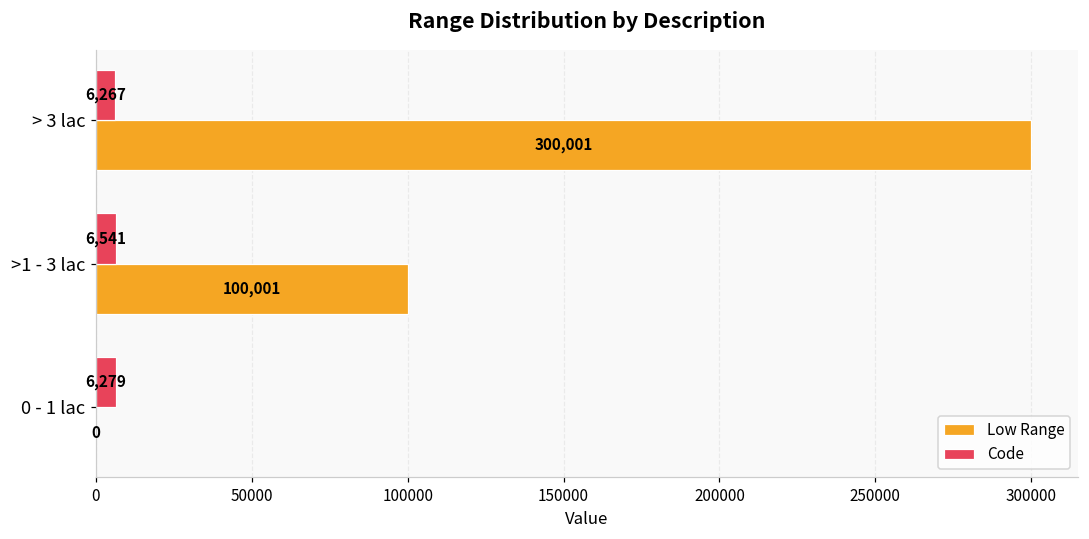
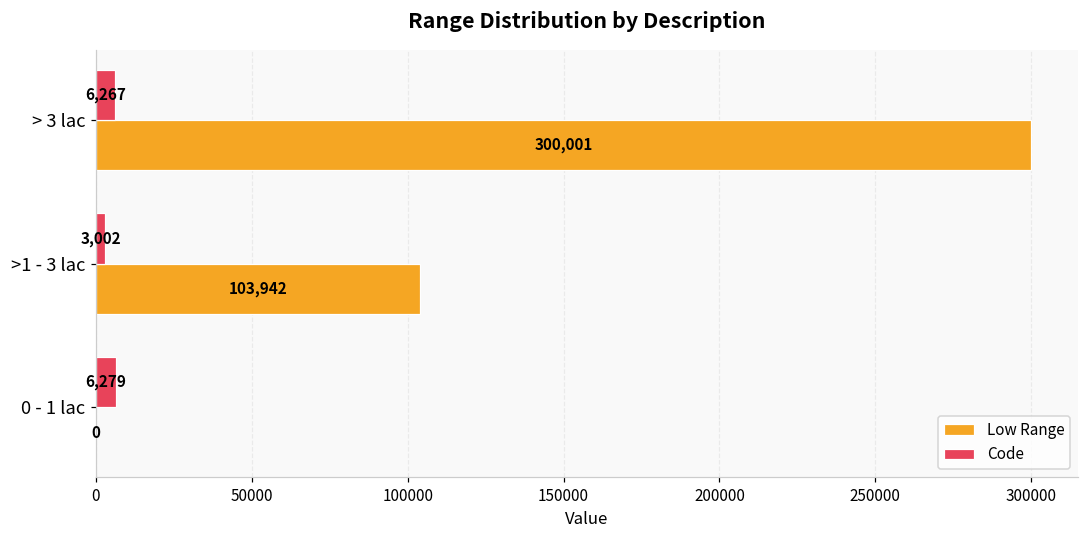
  {
    "Low Range": {
      "> 3 lac": "300,001",
-     ">1 - 3 lac": "100,001",
+     ">1 - 3 lac": "103,942",
      "0 - 1 lac": "0"
    },
    "Code": {
      "> 3 lac": "6,267",
-     ">1 - 3 lac": "6,541",
+     ">1 - 3 lac": "3,002",
      "0 - 1 lac": "6,279"
    }
  }
